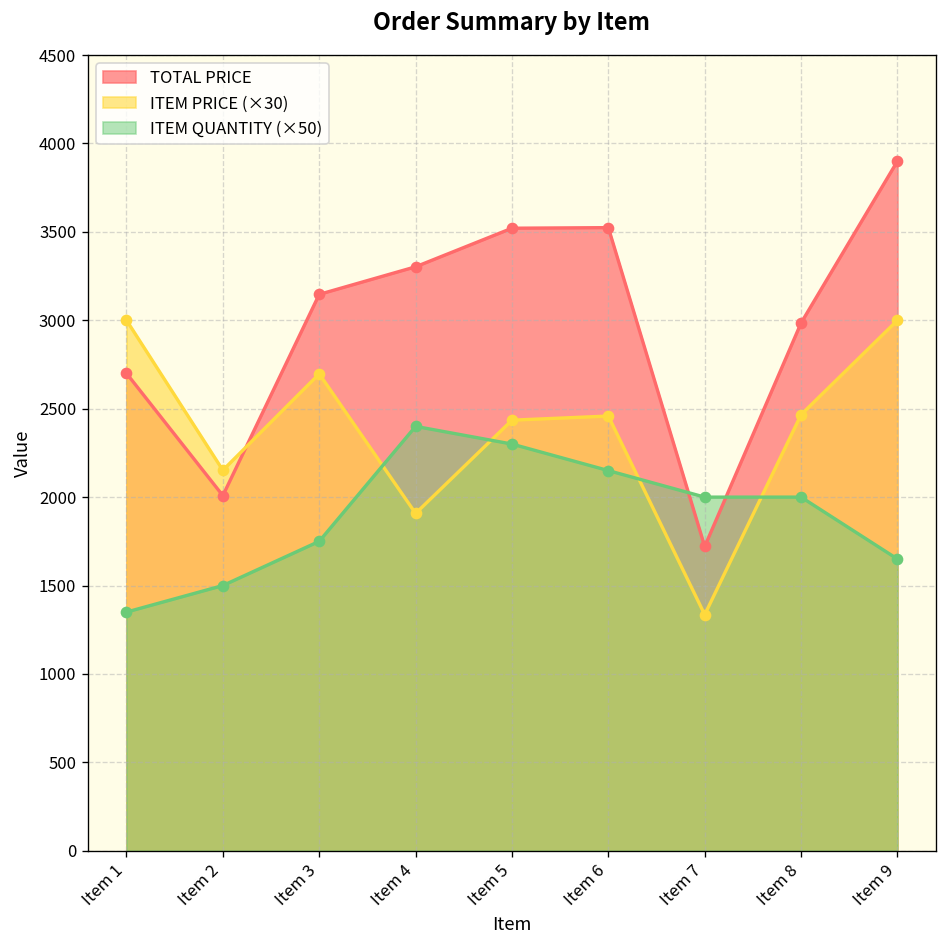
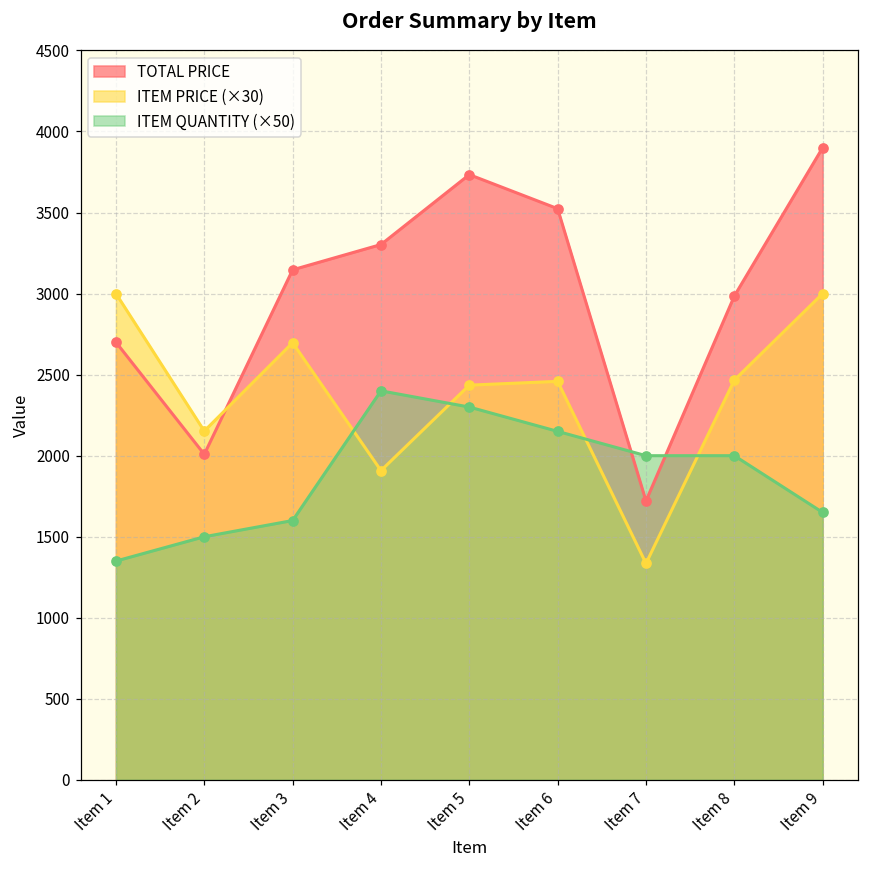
  {
    "TOTAL PRICE": {
      "Item 1": 2700,
      "Item 2": 2010,
      "Item 3": 3150,
      "Item 4": 3300,
-     "Item 5": 3520,
+     "Item 5": 3730,
      "Item 6": 3520,
      "Item 7": 1720,
      "Item 8": 2980,
      "Item 9": 3900
    },
    "ITEM PRICE (×30)": {
      "Item 1": 3000,
      "Item 2": 2150,
      "Item 3": 2700,
      "Item 4": 1910,
      "Item 5": 2440,
      "Item 6": 2460,
      "Item 7": 1340,
      "Item 8": 2470,
      "Item 9": 3000
    },
    "ITEM QUANTITY (×50)": {
      "Item 1": 1350,
      "Item 2": 1500,
-     "Item 3": 1750,
+     "Item 3": 1600,
      "Item 4": 2400,
      "Item 5": 2300,
      "Item 6": 2150,
      "Item 7": 2000,
      "Item 8": 2000,
      "Item 9": 1650
    }
  }
